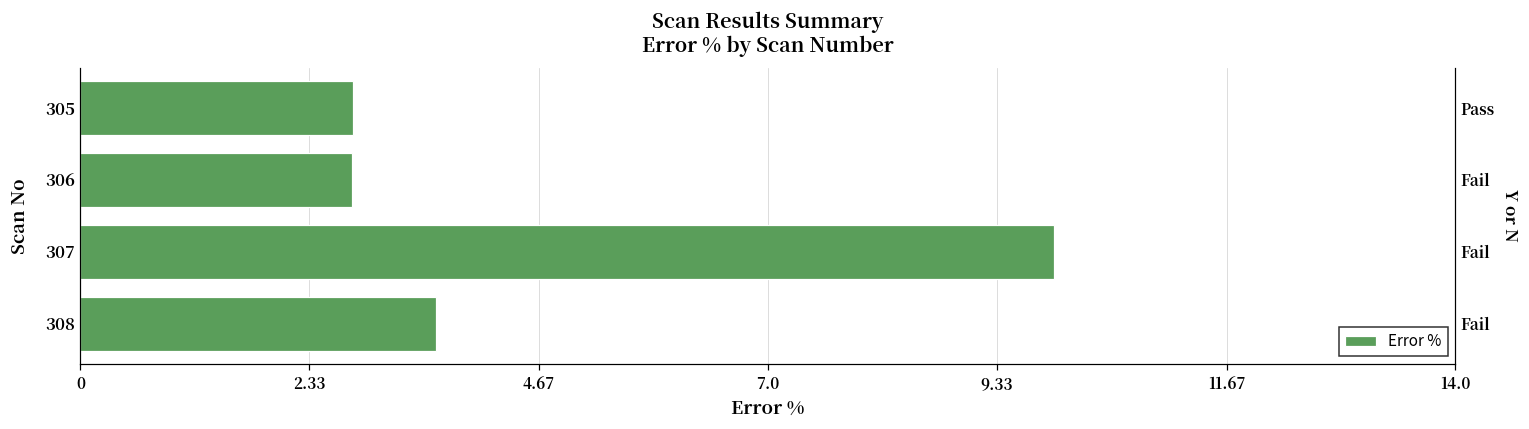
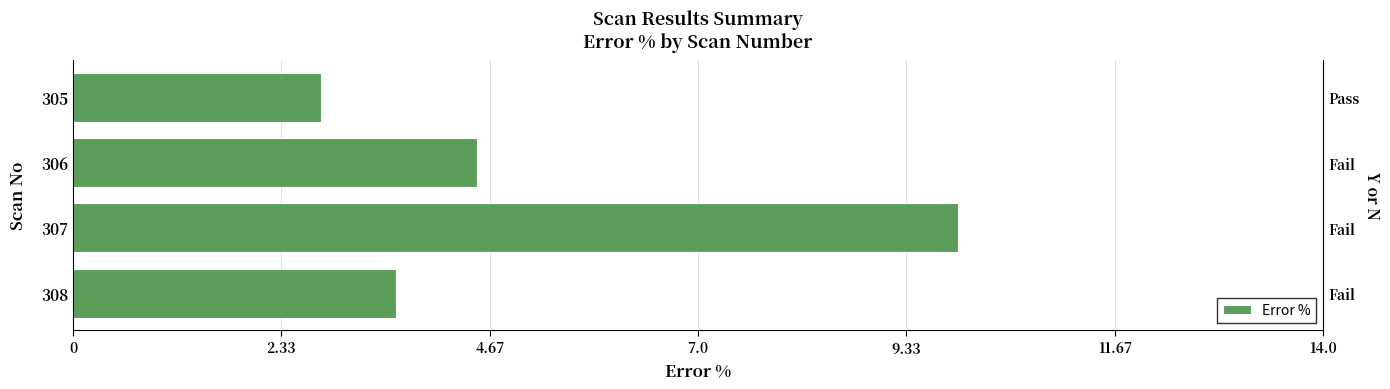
  {
    "305": 2.8,
-   "306": 2.8,
+   "306": 4.5,
    "307": 9.9,
    "308": 3.6
  }
